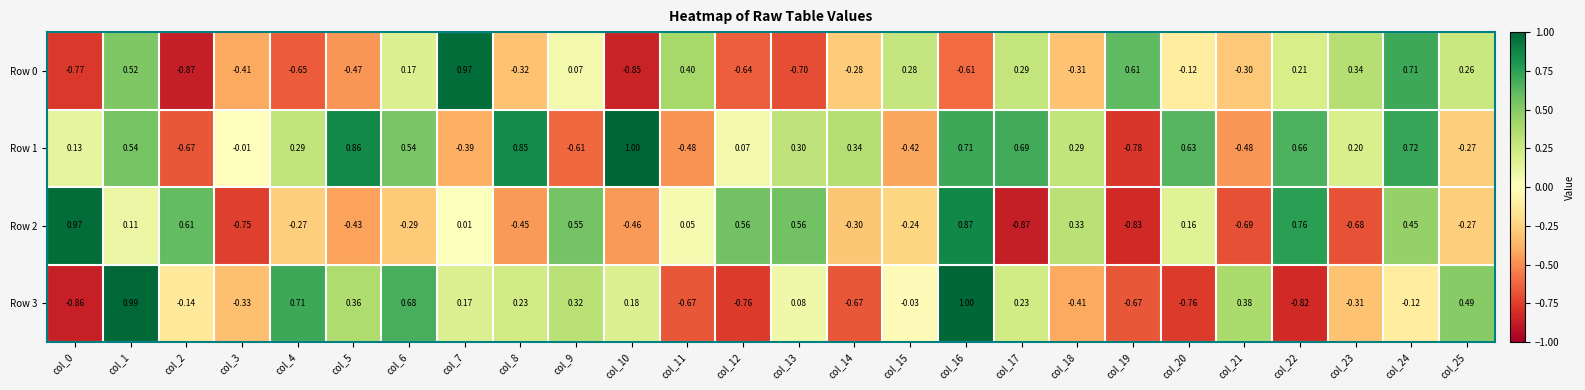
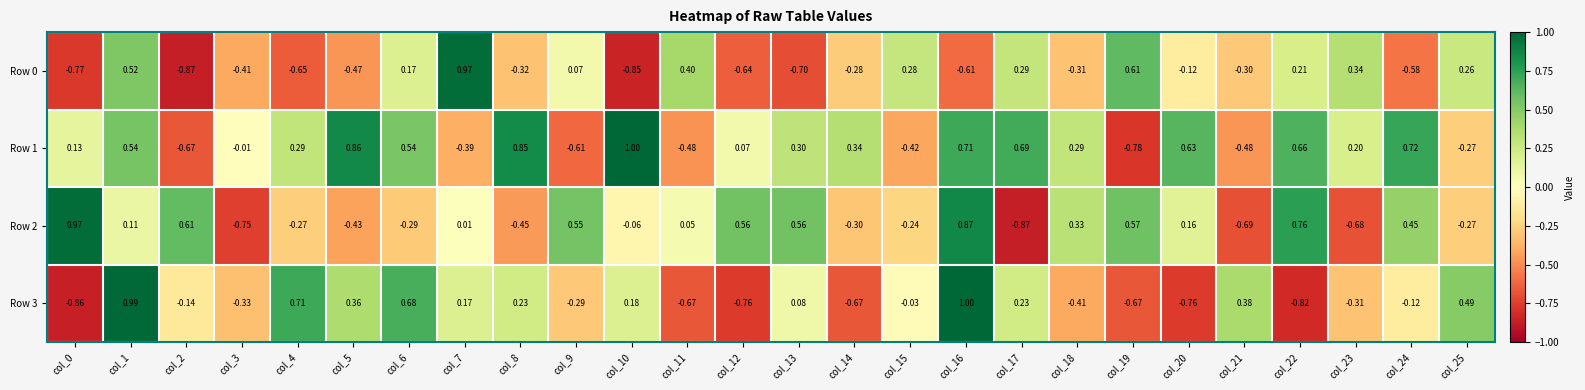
  {
    "Row 0": {
      "col_0": -0.77,
      "col_1": 0.52,
      "col_2": -0.87,
      "col_3": -0.41,
      "col_4": -0.65,
      "col_5": -0.47,
      "col_6": 0.17,
      "col_7": 0.97,
      "col_8": -0.32,
      "col_9": 0.07,
      "col_10": -0.85,
      "col_11": 0.40,
      "col_12": -0.64,
      "col_13": -0.70,
      "col_14": -0.28,
      "col_15": 0.28,
      "col_16": -0.61,
      "col_17": 0.29,
      "col_18": -0.31,
      "col_19": 0.61,
      "col_20": -0.12,
      "col_21": -0.30,
      "col_22": 0.21,
      "col_23": 0.34,
-     "col_24": 0.71,
+     "col_24": -0.58,
      "col_25": 0.26
    },
    "Row 1": {
      "col_0": 0.13,
      "col_1": 0.54,
      "col_2": -0.67,
      "col_3": -0.01,
      "col_4": 0.29,
      "col_5": 0.86,
      "col_6": 0.54,
      "col_7": -0.39,
      "col_8": 0.85,
      "col_9": -0.61,
      "col_10": 1.00,
      "col_11": -0.48,
      "col_12": 0.07,
      "col_13": 0.30,
      "col_14": 0.34,
      "col_15": -0.42,
      "col_16": 0.71,
      "col_17": 0.69,
      "col_18": 0.29,
      "col_19": -0.78,
      "col_20": 0.63,
      "col_21": -0.48,
      "col_22": 0.66,
      "col_23": 0.20,
      "col_24": 0.72,
      "col_25": -0.27
    },
    "Row 2": {
      "col_0": 0.97,
      "col_1": 0.11,
      "col_2": 0.61,
      "col_3": -0.75,
      "col_4": -0.27,
      "col_5": -0.43,
      "col_6": -0.29,
      "col_7": 0.01,
      "col_8": -0.45,
      "col_9": 0.55,
-     "col_10": -0.46,
+     "col_10": -0.06,
      "col_11": 0.05,
      "col_12": 0.56,
      "col_13": 0.56,
      "col_14": -0.30,
      "col_15": -0.24,
      "col_16": 0.87,
      "col_17": -0.87,
      "col_18": 0.33,
-     "col_19": -0.83,
+     "col_19": 0.57,
      "col_20": 0.16,
      "col_21": -0.69,
      "col_22": 0.76,
      "col_23": -0.68,
      "col_24": 0.45,
      "col_25": -0.27
    },
    "Row 3": {
      "col_0": -0.86,
      "col_1": 0.99,
      "col_2": -0.14,
      "col_3": -0.33,
      "col_4": 0.71,
      "col_5": 0.36,
      "col_6": 0.68,
      "col_7": 0.17,
      "col_8": 0.23,
-     "col_9": 0.32,
+     "col_9": -0.29,
      "col_10": 0.18,
      "col_11": -0.67,
      "col_12": -0.76,
      "col_13": 0.08,
      "col_14": -0.67,
      "col_15": -0.03,
      "col_16": 1.00,
      "col_17": 0.23,
      "col_18": -0.41,
      "col_19": -0.67,
      "col_20": -0.76,
      "col_21": 0.38,
      "col_22": -0.82,
      "col_23": -0.31,
      "col_24": -0.12,
      "col_25": 0.49
    }
  }
